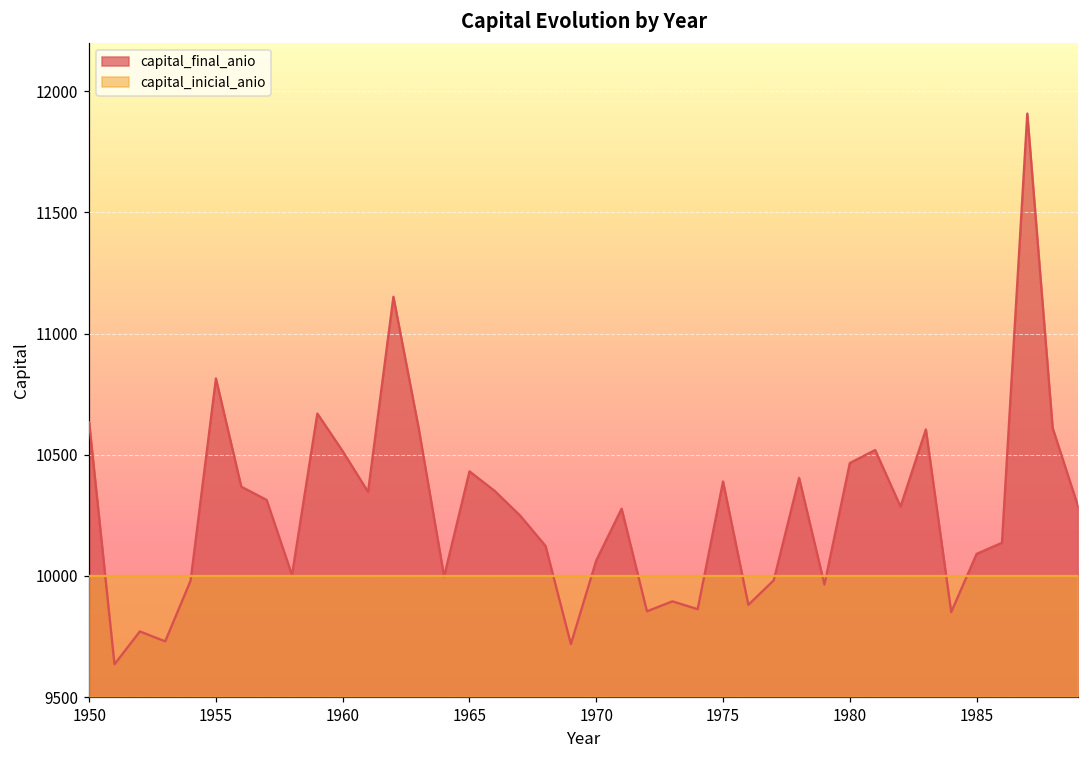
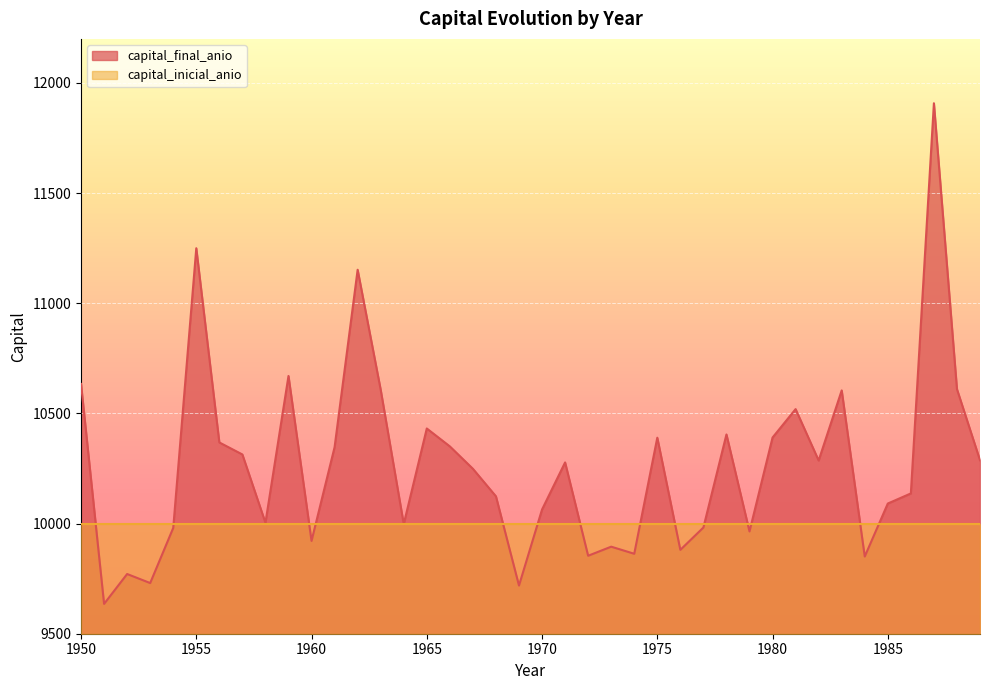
  {
    "capital_final_anio": {
      "1950": 10630,
-     "1955": 10810,
-     "1960": 10510,
+     "1955": 11250,
+     "1960": 9920,
      "1965": 10430,
      "1970": 10060,
      "1975": 10390,
-     "1980": 10470,
+     "1980": 10390,
      "1985": 10090
    },
    "capital_inicial_anio": {
      "1950": 10000,
      "1955": 10000,
      "1960": 10000,
      "1965": 10000,
      "1970": 10000,
      "1975": 10000,
      "1980": 10000,
      "1985": 10000
    }
  }
